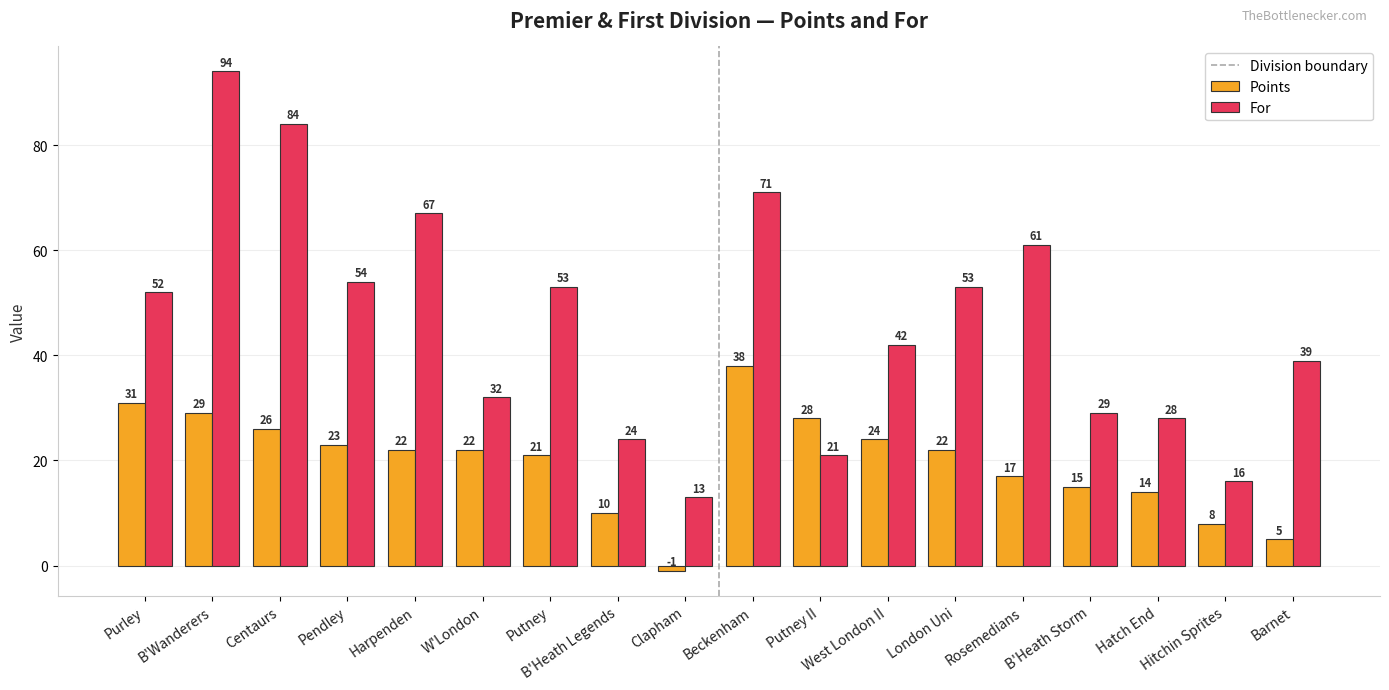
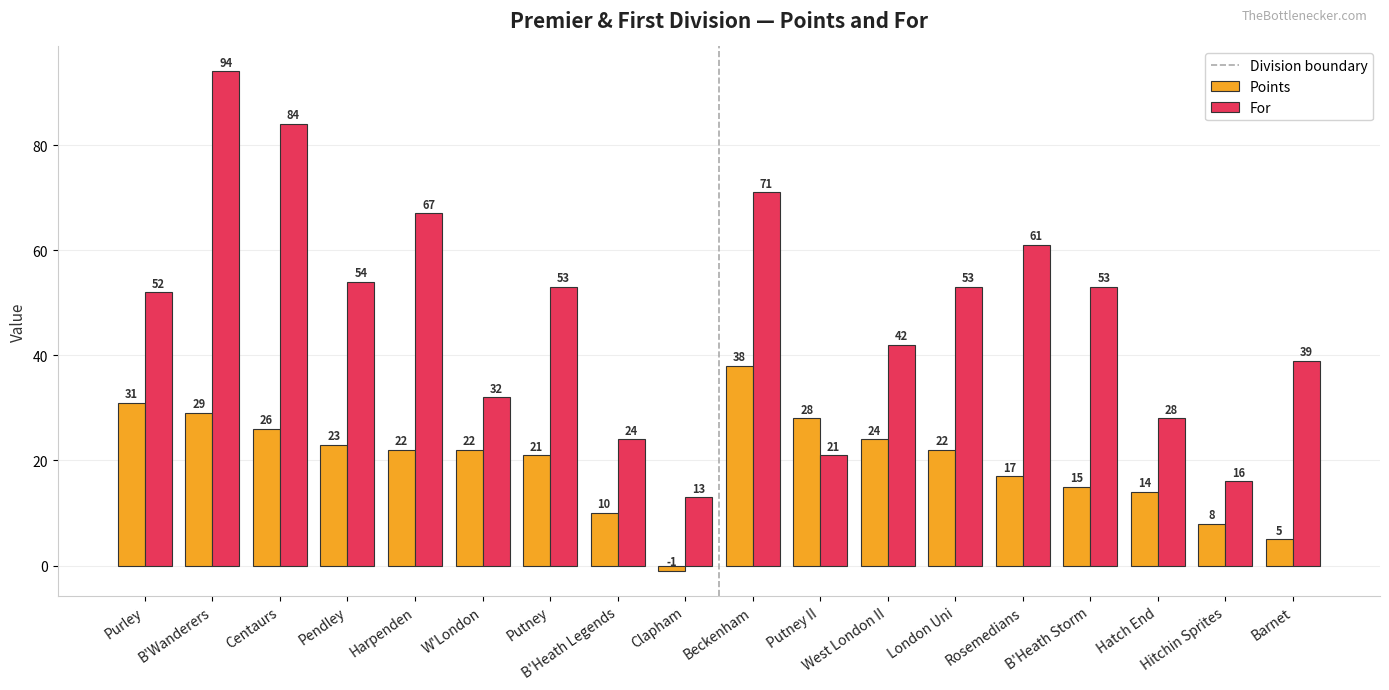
  {
    "Points": {
      "Purley": 31,
      "B'Wanderers": 29,
      "Centaurs": 26,
      "Pendley": 23,
      "Harpenden": 22,
      "W'London": 22,
      "Putney": 21,
      "B'Heath Legends": 10,
      "Clapham": -1,
      "Beckenham": 38,
      "Putney II": 28,
      "West London II": 24,
      "London Uni": 22,
      "Rosemedians": 17,
      "B'Heath Storm": 15,
      "Hatch End": 14,
      "Hitchin Sprites": 8,
      "Barnet": 5
    },
    "For": {
      "Purley": 52,
      "B'Wanderers": 94,
      "Centaurs": 84,
      "Pendley": 54,
      "Harpenden": 67,
      "W'London": 32,
      "Putney": 53,
      "B'Heath Legends": 24,
      "Clapham": 13,
      "Beckenham": 71,
      "Putney II": 21,
      "West London II": 42,
      "London Uni": 53,
      "Rosemedians": 61,
-     "B'Heath Storm": 29,
+     "B'Heath Storm": 53,
      "Hatch End": 28,
      "Hitchin Sprites": 16,
      "Barnet": 39
    }
  }
